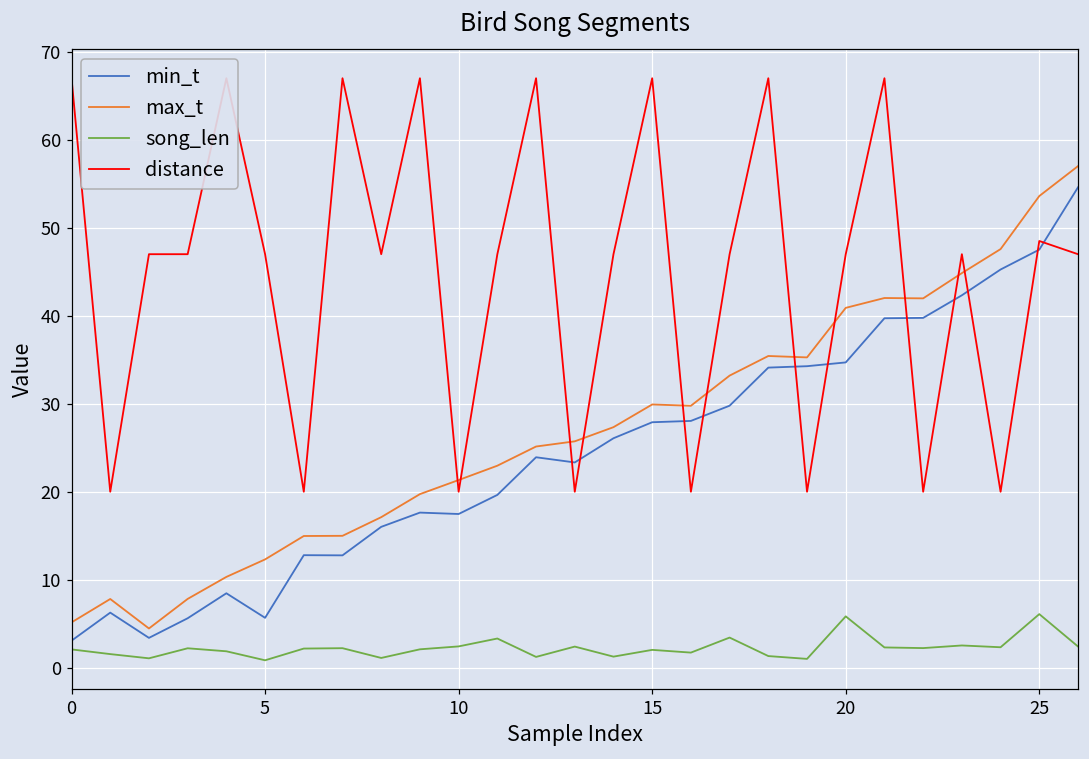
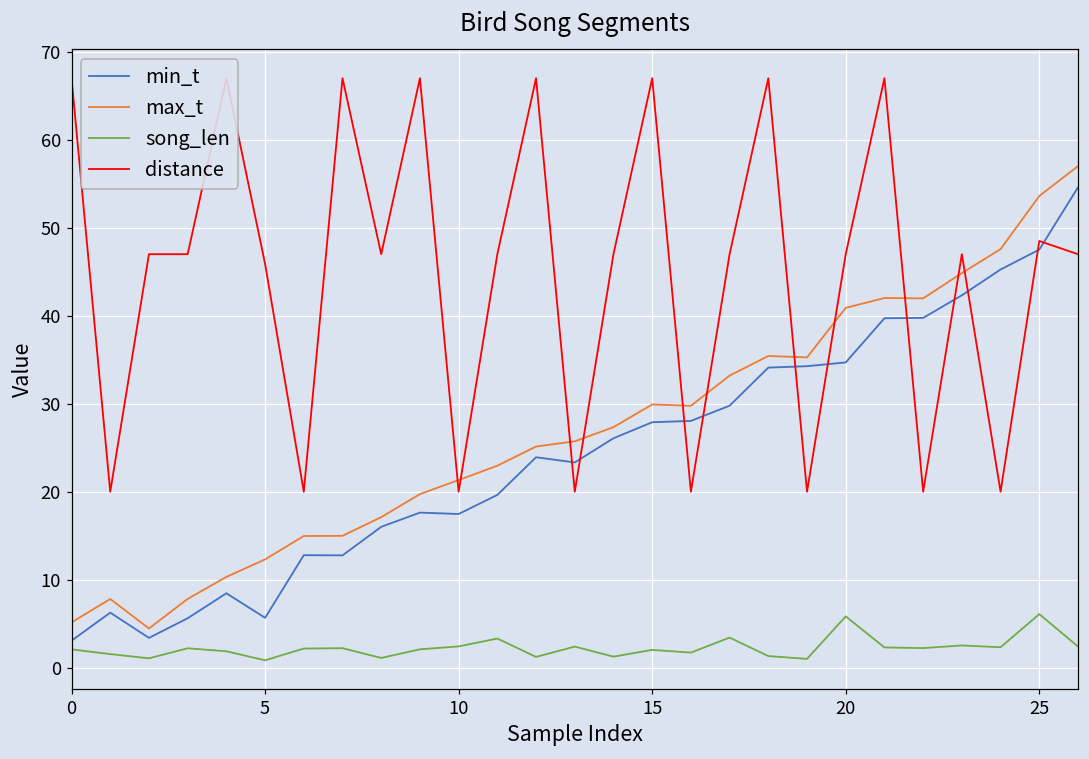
  {
    "min_t": {
      "0": 3,
      "5": 6,
      "10": 17,
      "15": 28,
      "20": 35,
      "25": 48
    },
    "max_t": {
      "0": 5,
      "5": 12,
      "10": 21,
      "15": 30,
      "20": 41,
      "25": 54
    },
    "song_len": {
      "0": 2,
      "5": 1,
      "10": 2,
      "15": 2,
      "20": 6,
      "25": 6
    },
    "distance": {
      "0": 67,
-     "5": 47,
+     "5": 46,
      "10": 20,
      "15": 67,
      "20": 47,
      "25": 49
    }
  }
